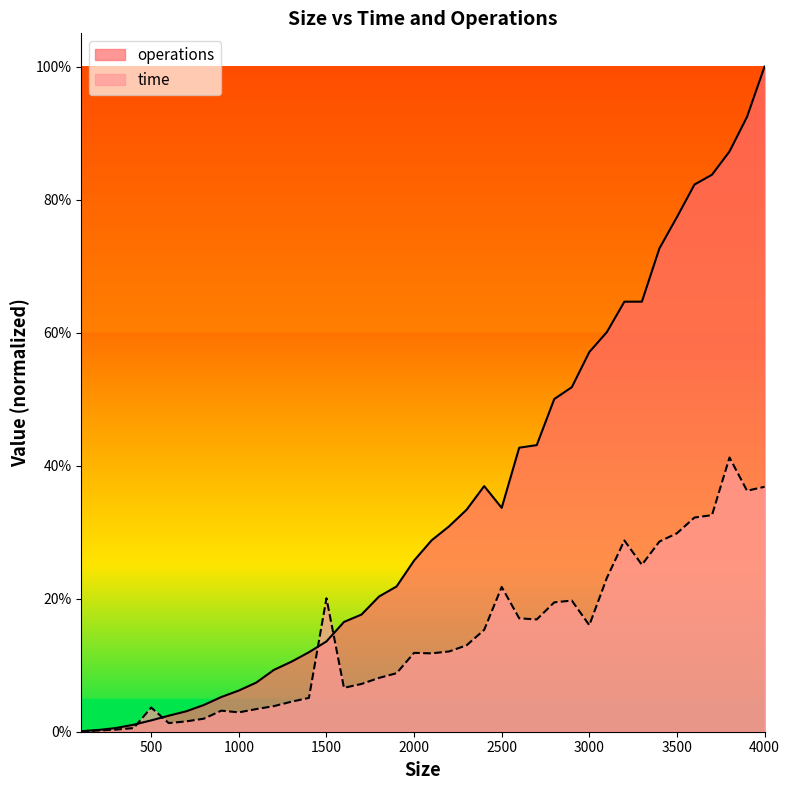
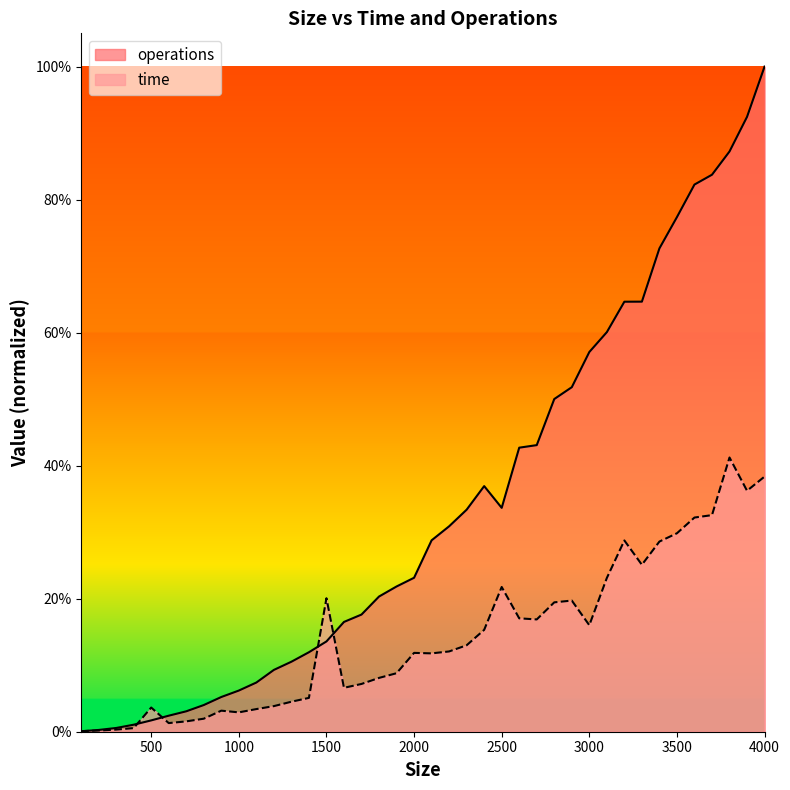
  {
    "operations": {
      "500": "2%",
      "1000": "6%",
      "1500": "14%",
-     "2000": "26%",
+     "2000": "23%",
      "2500": "34%",
      "3000": "57%",
      "3500": "77%",
      "4000": "100%"
    },
    "time": {
      "500": "4%",
      "1000": "3%",
      "1500": "20%",
      "2000": "12%",
      "2500": "22%",
      "3000": "16%",
      "3500": "30%",
-     "4000": "37%"
+     "4000": "38%"
    }
  }
